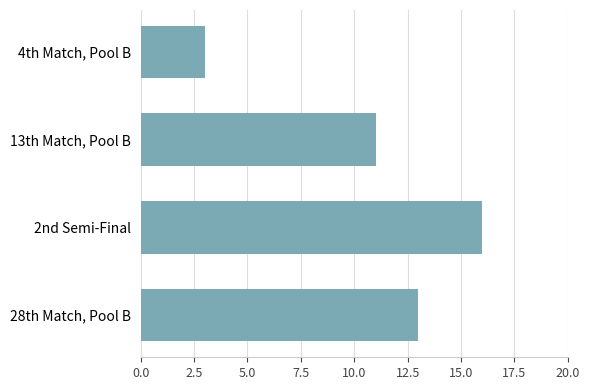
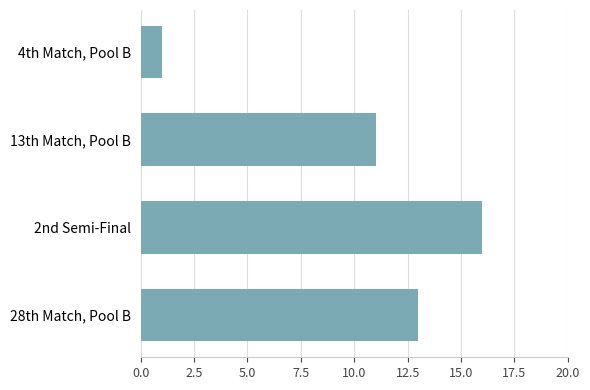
  {
-   "4th Match, Pool B": 3,
+   "4th Match, Pool B": 1,
    "13th Match, Pool B": 11,
    "2nd Semi-Final": 16,
    "28th Match, Pool B": 13
  }
